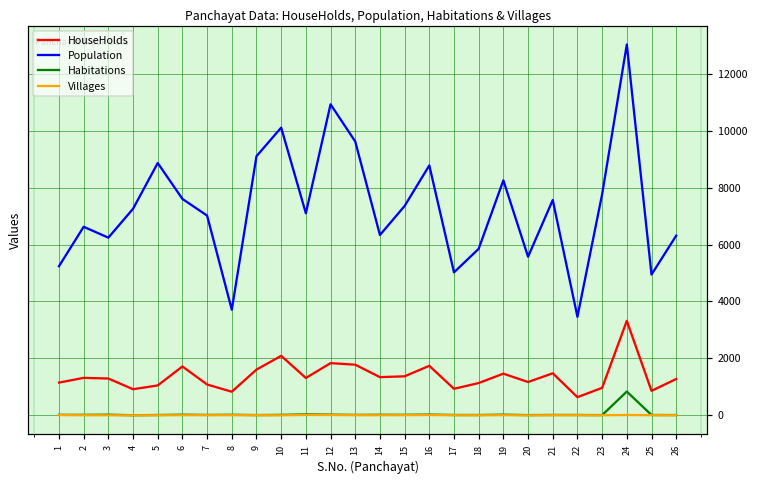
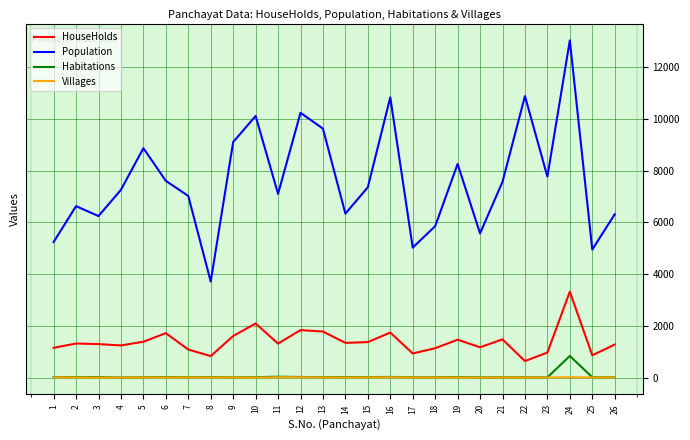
  {
    "HouseHolds": {
      "1": 1200,
      "2": 1300,
      "3": 1300,
-     "4": 900,
-     "5": 1100,
+     "4": 1200,
+     "5": 1400,
      "6": 1700,
      "7": 1100,
      "8": 800,
      "9": 1600,
      "10": 2100,
      "11": 1300,
      "12": 1800,
      "13": 1800,
      "14": 1300,
      "15": 1400,
      "16": 1700,
      "17": 900,
      "18": 1100,
      "19": 1500,
      "20": 1200,
      "21": 1500,
      "22": 600,
      "23": 1000,
      "24": 3300,
      "25": 900,
      "26": 1300
    },
    "Population": {
      "1": 5200,
      "2": 6600,
      "3": 6200,
      "4": 7300,
      "5": 8900,
      "6": 7600,
      "7": 7000,
      "8": 3700,
      "9": 9100,
      "10": 10100,
      "11": 7100,
-     "12": 10900,
+     "12": 10200,
      "13": 9600,
      "14": 6300,
      "15": 7400,
-     "16": 8800,
+     "16": 10800,
      "17": 5000,
      "18": 5900,
      "19": 8300,
      "20": 5600,
      "21": 7600,
-     "22": 3500,
+     "22": 10900,
      "23": 7800,
      "24": 13000,
      "25": 4900,
      "26": 6300
    },
    "Habitations": {
      "24": 800
    },
    "Villages": {
      "24": 0
    }
  }
